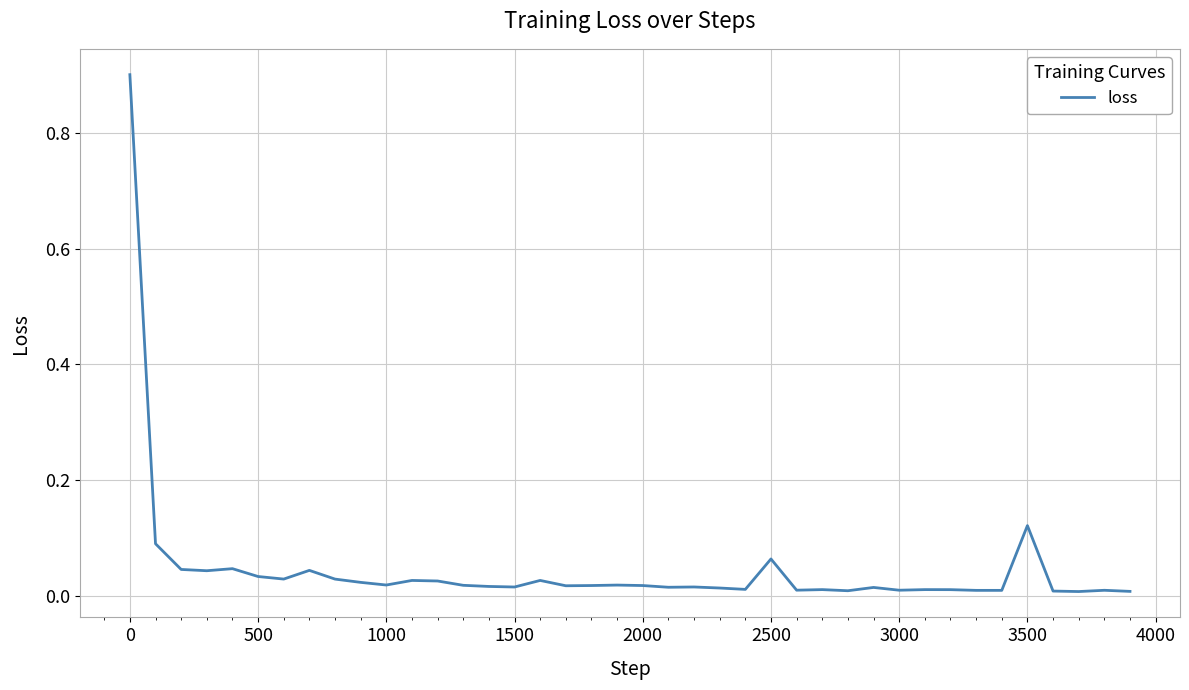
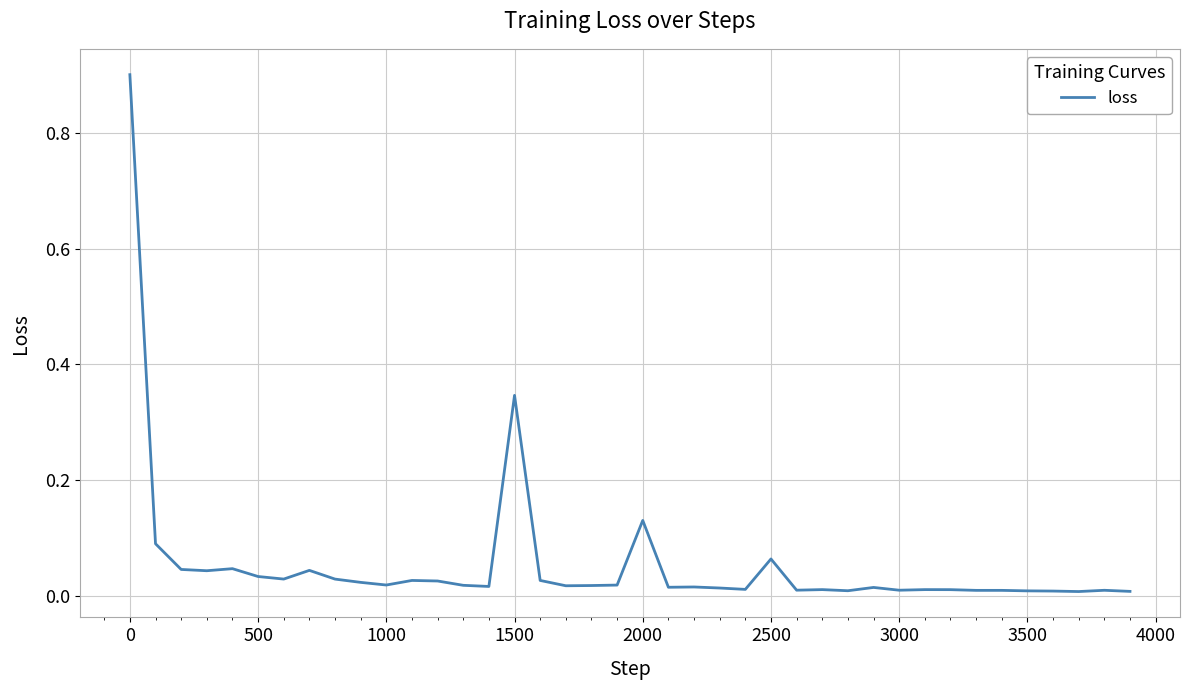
  {
    "0": 0.90,
    "500": 0.03,
    "1000": 0.02,
-   "1500": 0.02,
-   "2000": 0.02,
+   "1500": 0.35,
+   "2000": 0.13,
    "2500": 0.06,
    "3000": 0.01,
-   "3500": 0.12
+   "3500": 0.01
  }
